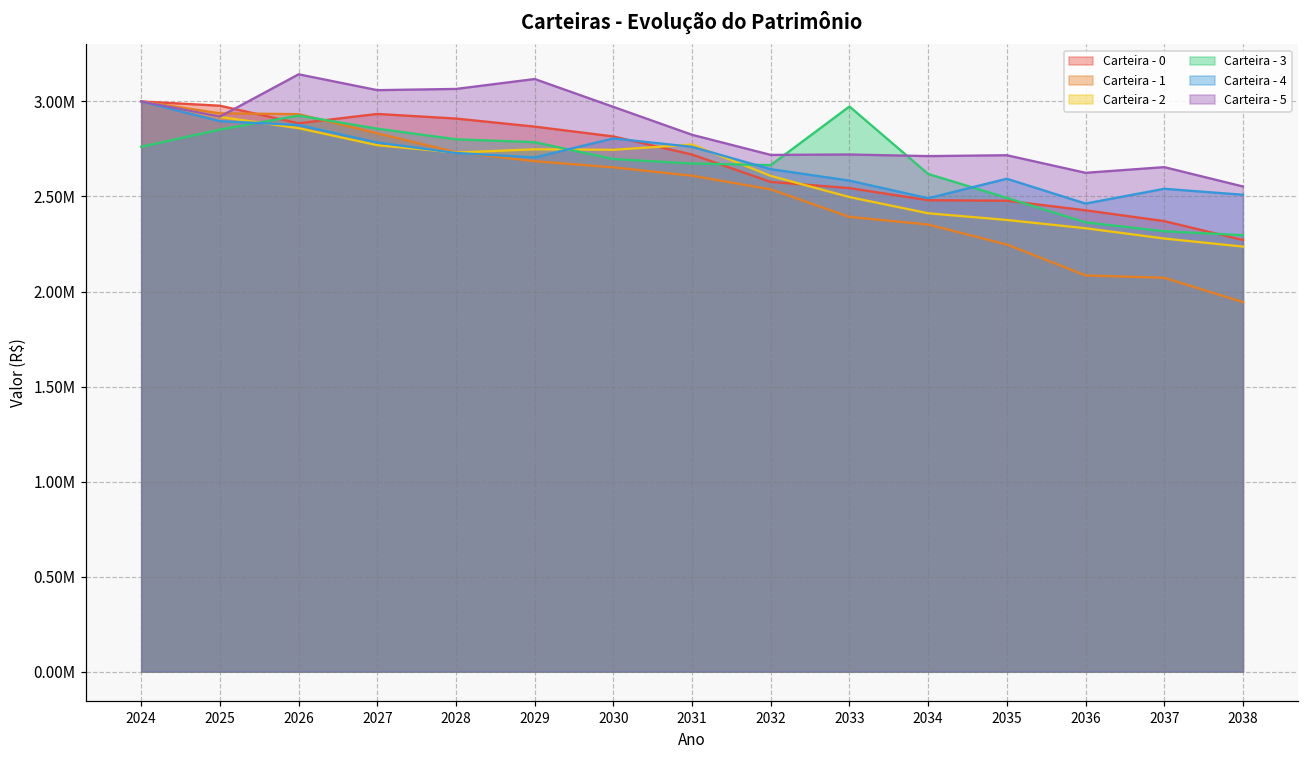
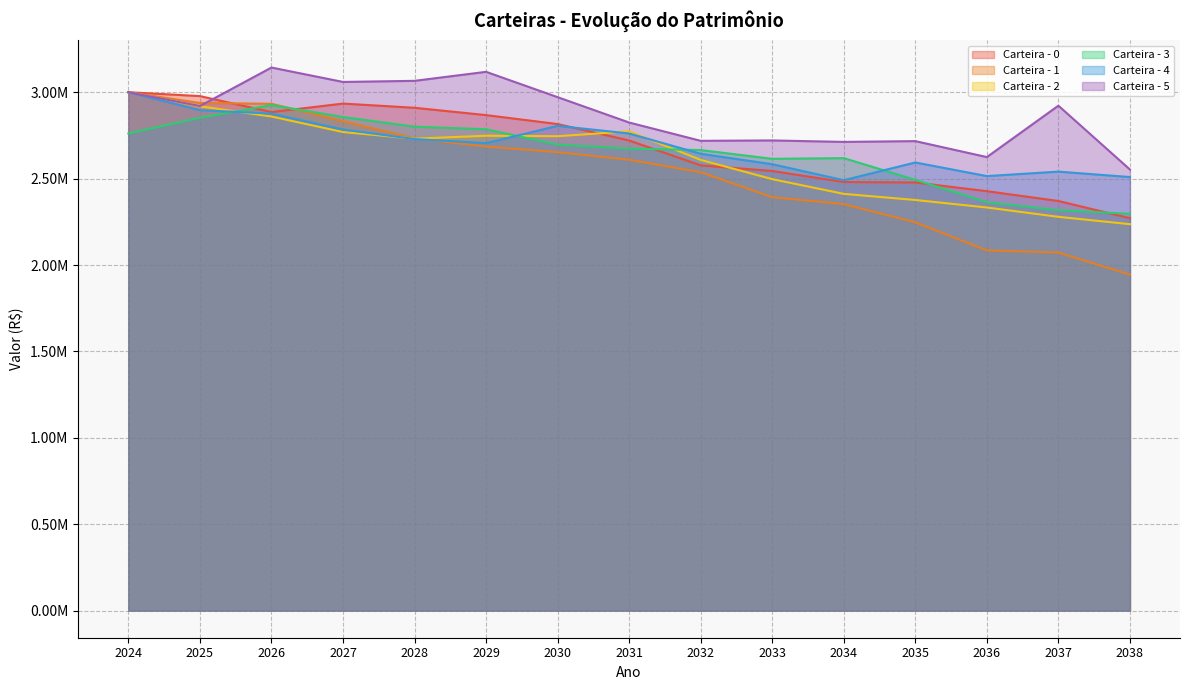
  {
    "Carteira - 3": {
      "2024": 2760000,
      "2025": 2850000,
      "2027": 2860000,
      "2028": 2800000,
      "2029": 2790000,
      "2030": 2700000,
      "2031": 2670000,
      "2032": 2670000,
-     "2033": 2970000,
+     "2033": 2610000,
      "2034": 2620000,
      "2035": 2490000,
      "2036": 2360000,
      "2037": 2320000,
      "2038": 2300000
    },
    "Carteira - 4": {
      "2025": 2900000,
      "2029": 2710000,
      "2032": 2640000,
      "2033": 2580000,
      "2035": 2590000,
-     "2036": 2460000,
+     "2036": 2510000,
      "2037": 2540000,
      "2038": 2510000
    },
    "Carteira - 5": {
      "2026": 3140000,
      "2027": 3060000,
      "2028": 3070000,
      "2029": 3120000,
      "2030": 2970000,
      "2031": 2820000,
      "2032": 2720000,
      "2033": 2720000,
      "2034": 2710000,
      "2035": 2720000,
      "2036": 2620000,
-     "2037": 2650000,
+     "2037": 2920000,
      "2038": 2550000
    }
  }
